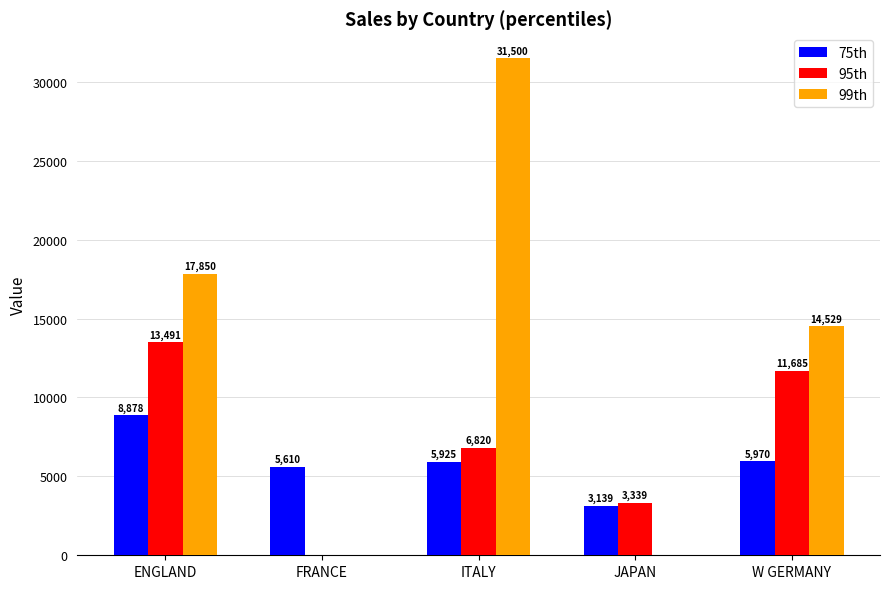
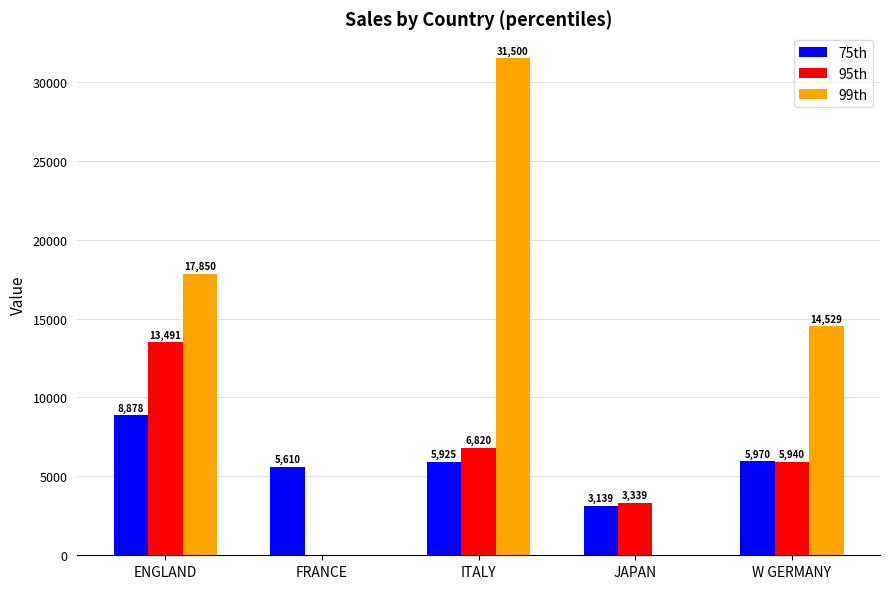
  {
    "75th": {
      "ENGLAND": "8,878",
      "FRANCE": "5,610",
      "ITALY": "5,925",
      "JAPAN": "3,139",
      "W GERMANY": "5,970"
    },
    "95th": {
      "ENGLAND": "13,491",
      "ITALY": "6,820",
      "JAPAN": "3,339",
-     "W GERMANY": "11,685"
+     "W GERMANY": "5,940"
    },
    "99th": {
      "ENGLAND": "17,850",
      "ITALY": "31,500",
      "W GERMANY": "14,529"
    }
  }
